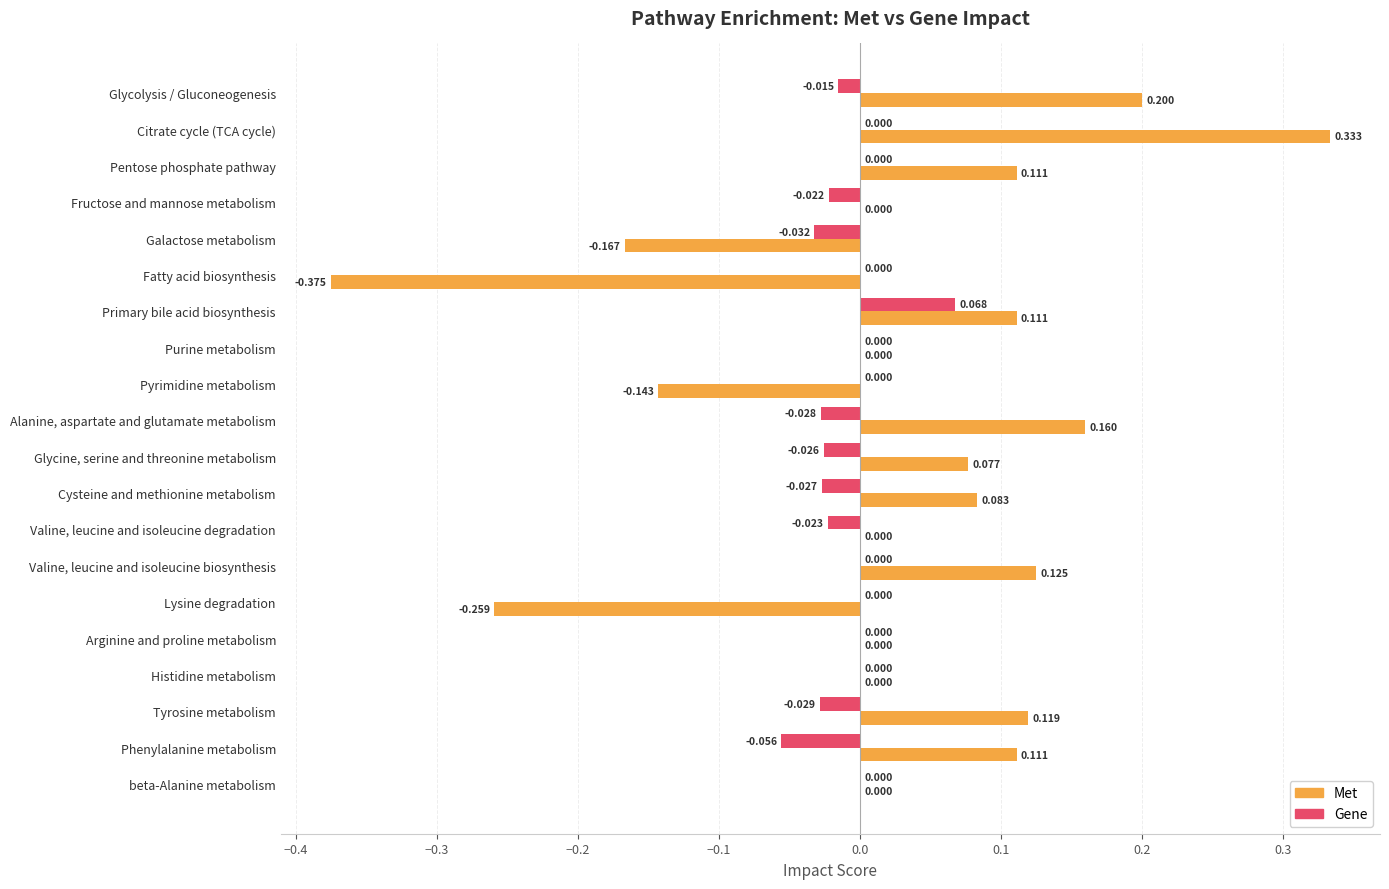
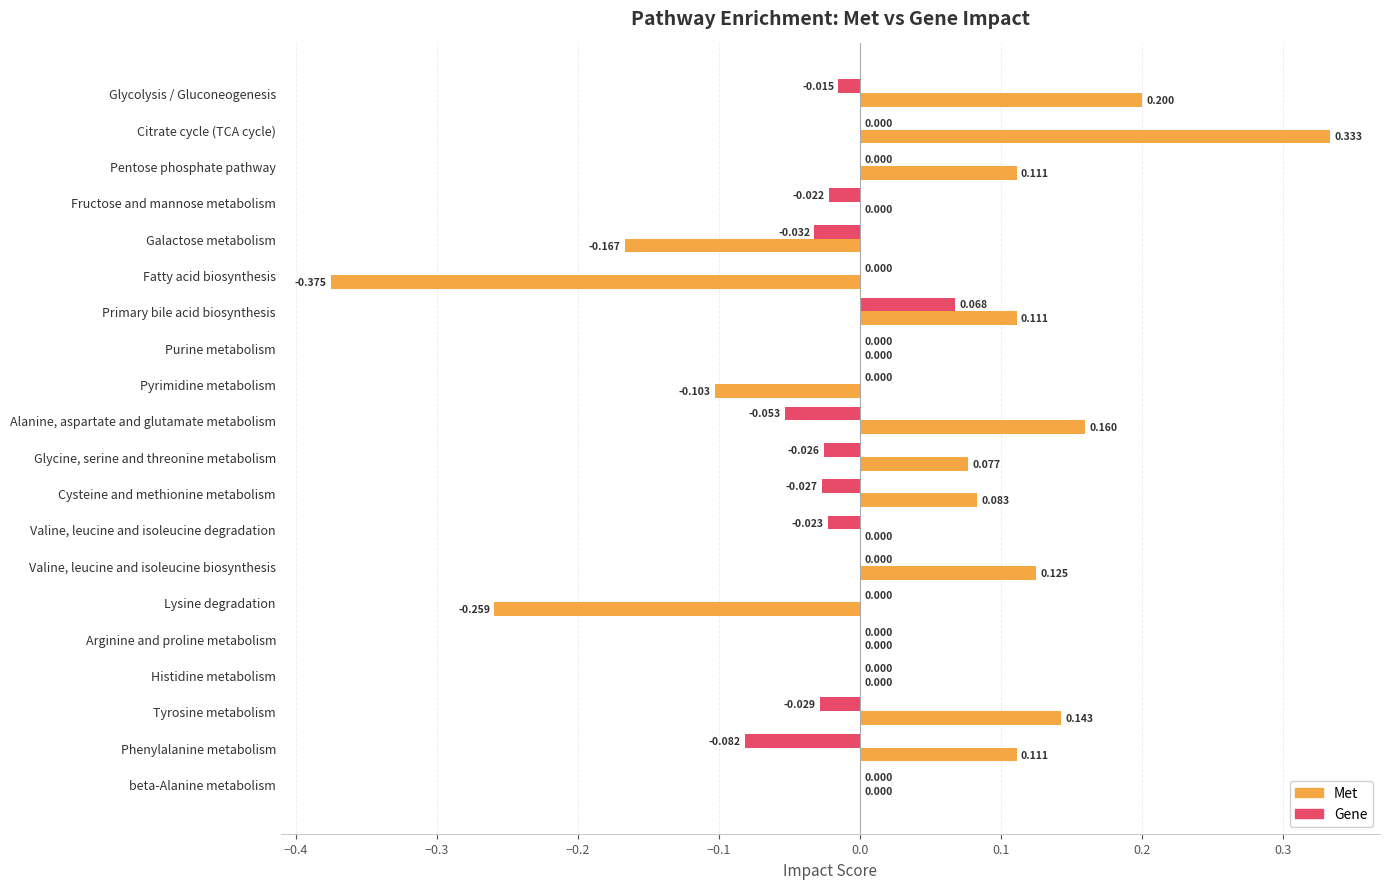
  {
    "Met": {
      "Glycolysis / Gluconeogenesis": 0.200,
      "Citrate cycle (TCA cycle)": 0.333,
      "Pentose phosphate pathway": 0.111,
      "Fructose and mannose metabolism": 0.000,
      "Galactose metabolism": -0.167,
      "Fatty acid biosynthesis": -0.375,
      "Primary bile acid biosynthesis": 0.111,
      "Purine metabolism": 0.000,
-     "Pyrimidine metabolism": -0.143,
+     "Pyrimidine metabolism": -0.103,
      "Alanine, aspartate and glutamate metabolism": 0.160,
      "Glycine, serine and threonine metabolism": 0.077,
      "Cysteine and methionine metabolism": 0.083,
      "Valine, leucine and isoleucine degradation": 0.000,
      "Valine, leucine and isoleucine biosynthesis": 0.125,
      "Lysine degradation": -0.259,
      "Arginine and proline metabolism": 0.000,
      "Histidine metabolism": 0.000,
-     "Tyrosine metabolism": 0.119,
+     "Tyrosine metabolism": 0.143,
      "Phenylalanine metabolism": 0.111,
      "beta-Alanine metabolism": 0.000
    },
    "Gene": {
      "Glycolysis / Gluconeogenesis": -0.015,
      "Citrate cycle (TCA cycle)": 0.000,
      "Pentose phosphate pathway": 0.000,
      "Fructose and mannose metabolism": -0.022,
      "Galactose metabolism": -0.032,
      "Fatty acid biosynthesis": 0.000,
      "Primary bile acid biosynthesis": 0.068,
      "Purine metabolism": 0.000,
      "Pyrimidine metabolism": 0.000,
-     "Alanine, aspartate and glutamate metabolism": -0.028,
+     "Alanine, aspartate and glutamate metabolism": -0.053,
      "Glycine, serine and threonine metabolism": -0.026,
      "Cysteine and methionine metabolism": -0.027,
      "Valine, leucine and isoleucine degradation": -0.023,
      "Valine, leucine and isoleucine biosynthesis": 0.000,
      "Lysine degradation": 0.000,
      "Arginine and proline metabolism": 0.000,
      "Histidine metabolism": 0.000,
      "Tyrosine metabolism": -0.029,
-     "Phenylalanine metabolism": -0.056,
+     "Phenylalanine metabolism": -0.082,
      "beta-Alanine metabolism": 0.000
    }
  }
